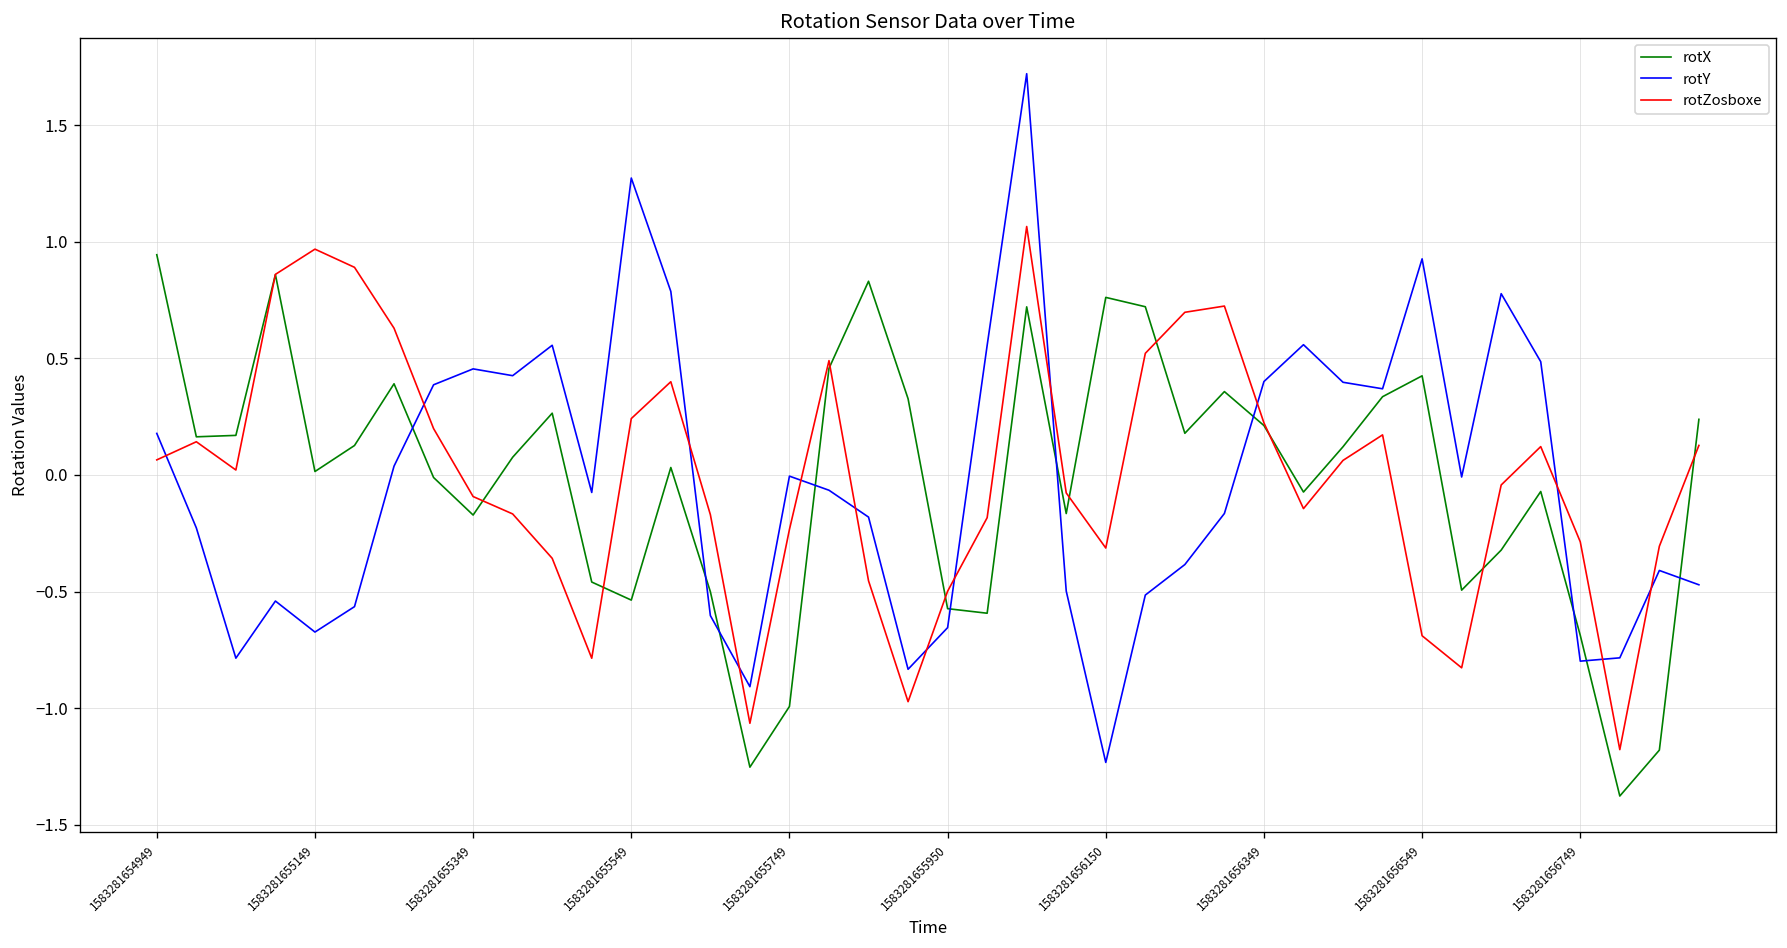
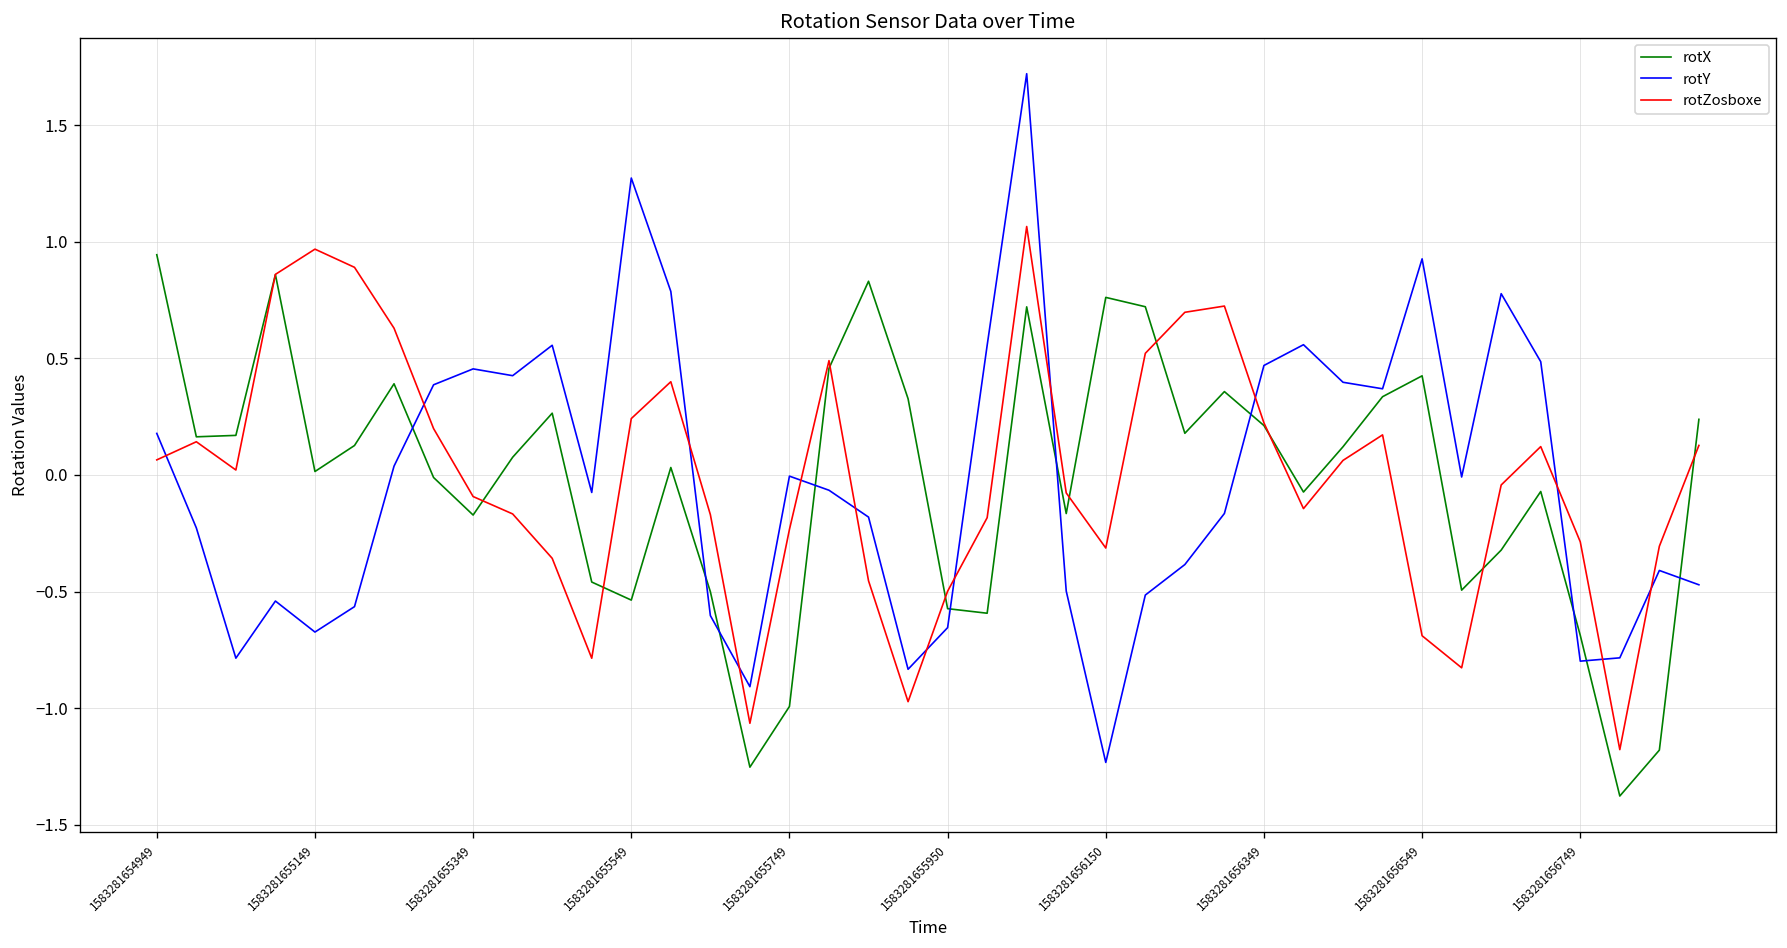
  {
    "rotX": {
      "1583281654949": 0.94,
      "1583281655149": 0.01,
      "1583281655349": -0.17,
      "1583281655549": -0.54,
      "1583281655749": -0.99,
      "1583281655950": -0.57,
      "1583281656150": 0.76,
      "1583281656549": 0.42,
      "1583281656749": -0.69
    },
    "rotY": {
      "1583281654949": 0.18,
      "1583281655149": -0.67,
      "1583281655349": 0.45,
      "1583281655549": 1.27,
      "1583281655749": -0.01,
      "1583281655950": -0.65,
      "1583281656150": -1.23,
-     "1583281656349": 0.40,
+     "1583281656349": 0.47,
      "1583281656549": 0.93,
      "1583281656749": -0.80
    },
    "rotZosboxe": {
      "1583281654949": 0.06,
      "1583281655149": 0.97,
      "1583281655349": -0.09,
      "1583281655549": 0.24,
      "1583281655749": -0.23,
      "1583281655950": -0.50,
      "1583281656150": -0.31,
      "1583281656549": -0.69,
      "1583281656749": -0.29
    }
  }
